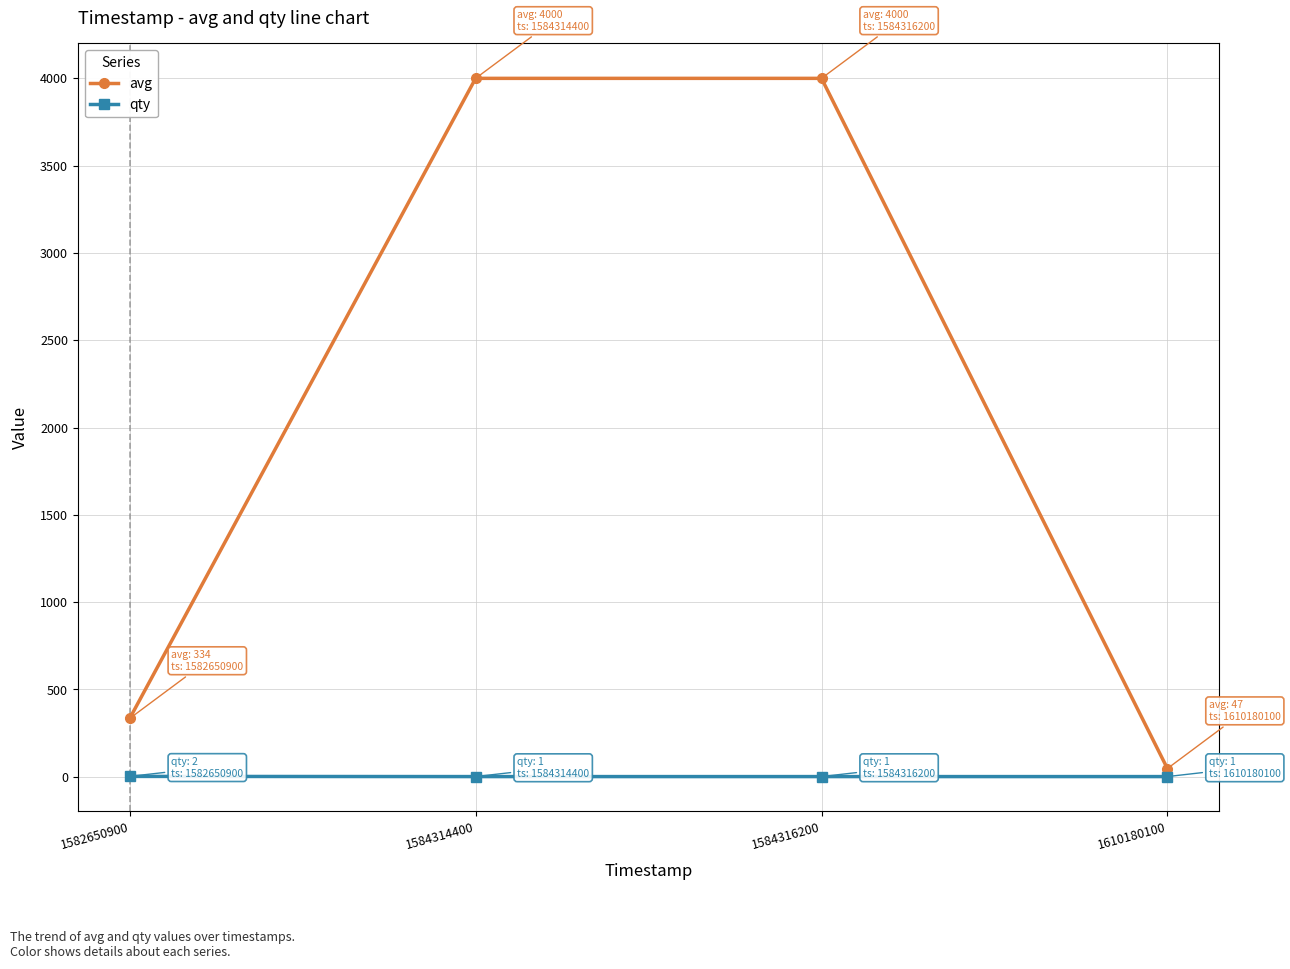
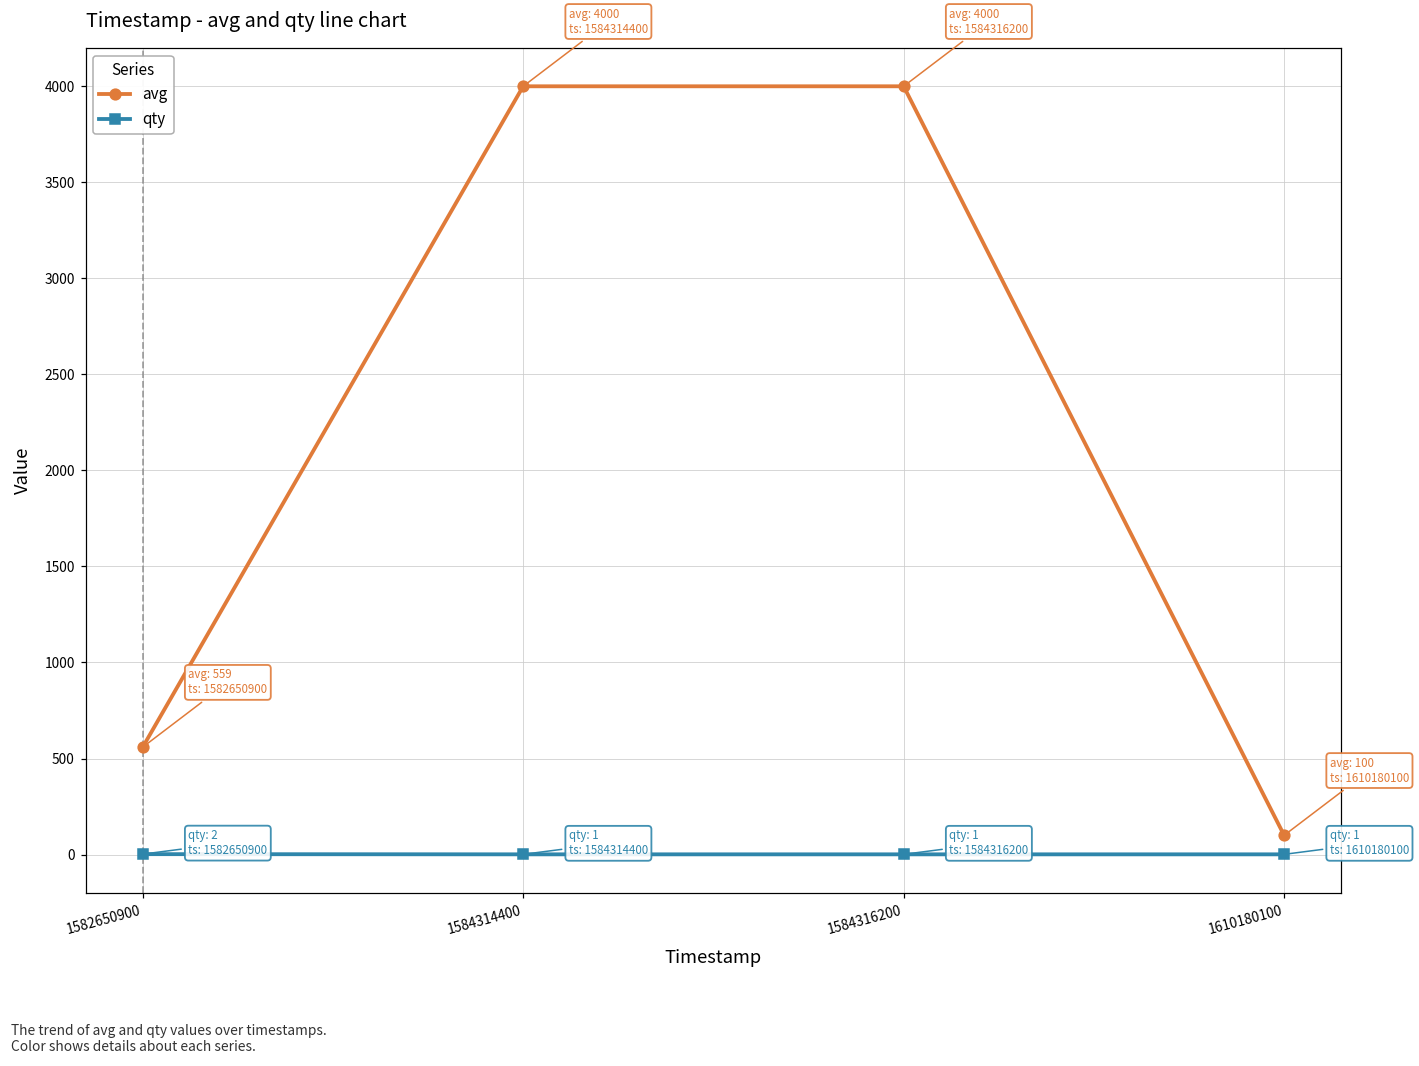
  {
    "avg": {
-     "1582650900": 334,
-     "1610180100": 47
+     "1582650900": 559,
+     "1610180100": 100
    }
  }
